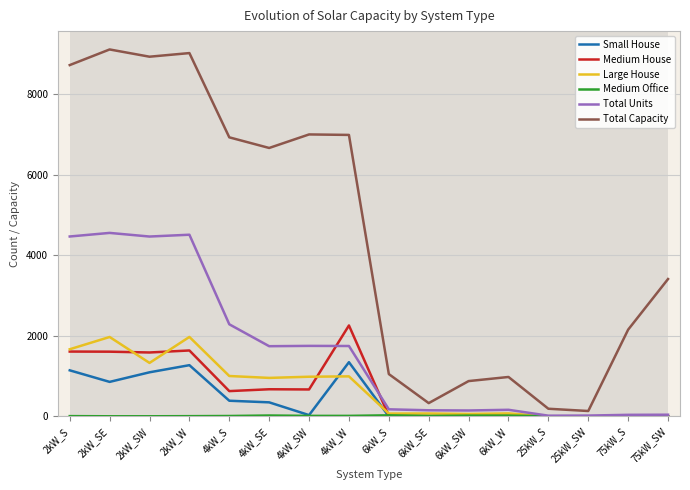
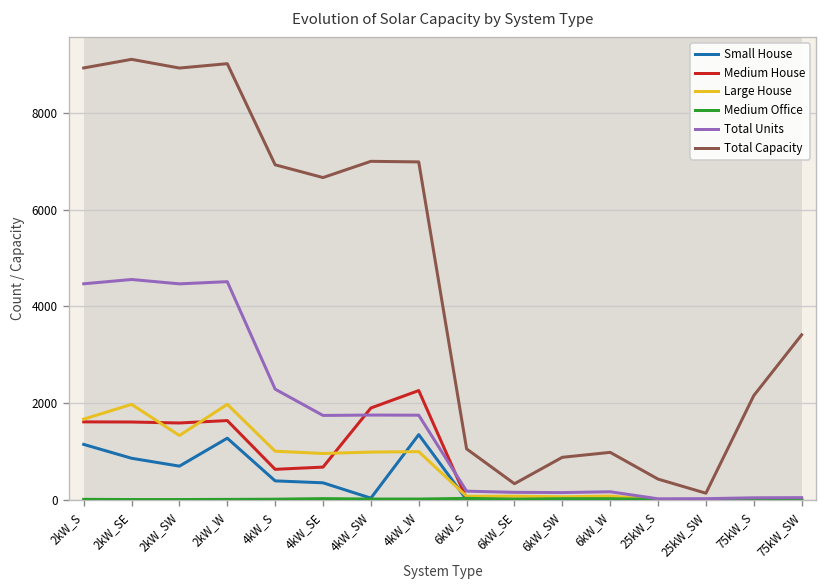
  {
    "Small House": {
      "2kW_S": 1100,
      "2kW_SE": 900,
-     "2kW_SW": 1100,
+     "2kW_SW": 700,
      "2kW_W": 1300,
      "4kW_S": 400,
      "4kW_SE": 300,
      "4kW_W": 1300
    },
    "Medium House": {
      "2kW_SE": 1600,
      "2kW_SW": 1600,
      "2kW_W": 1600,
      "4kW_S": 600,
      "4kW_SE": 700,
-     "4kW_SW": 700,
+     "4kW_SW": 1900,
      "4kW_W": 2300
    },
    "Large House": {
      "2kW_SE": 2000,
      "2kW_SW": 1300,
      "2kW_W": 2000,
      "4kW_S": 1000,
      "4kW_SE": 1000,
      "4kW_SW": 1000,
      "4kW_W": 1000
    },
    "Medium Office": {
      "2kW_S": 0,
      "2kW_SE": 0,
      "2kW_SW": 0,
      "2kW_W": 0,
      "4kW_S": 0,
      "4kW_SE": 0,
      "4kW_W": 0
    },
    "Total Units": {
      "2kW_S": 4500,
      "2kW_SE": 4600,
      "2kW_SW": 4500,
      "2kW_W": 4500,
      "4kW_S": 2300,
      "4kW_SE": 1700,
      "4kW_SW": 1800,
      "4kW_W": 1700,
      "6kW_S": 200,
      "6kW_SE": 200,
      "6kW_SW": 100,
      "6kW_W": 200
    },
    "Total Capacity": {
-     "2kW_S": 8700,
+     "2kW_S": 8900,
      "2kW_SE": 9100,
      "2kW_SW": 8900,
      "2kW_W": 9000,
      "4kW_S": 6900,
      "4kW_SE": 6700,
      "4kW_SW": 7000,
      "4kW_W": 7000,
      "6kW_S": 1100,
      "6kW_SE": 300,
      "6kW_SW": 900,
      "6kW_W": 1000,
-     "25kW_S": 200,
+     "25kW_S": 400,
      "25kW_SW": 100,
      "75kW_S": 2200,
      "75kW_SW": 3400
    }
  }
